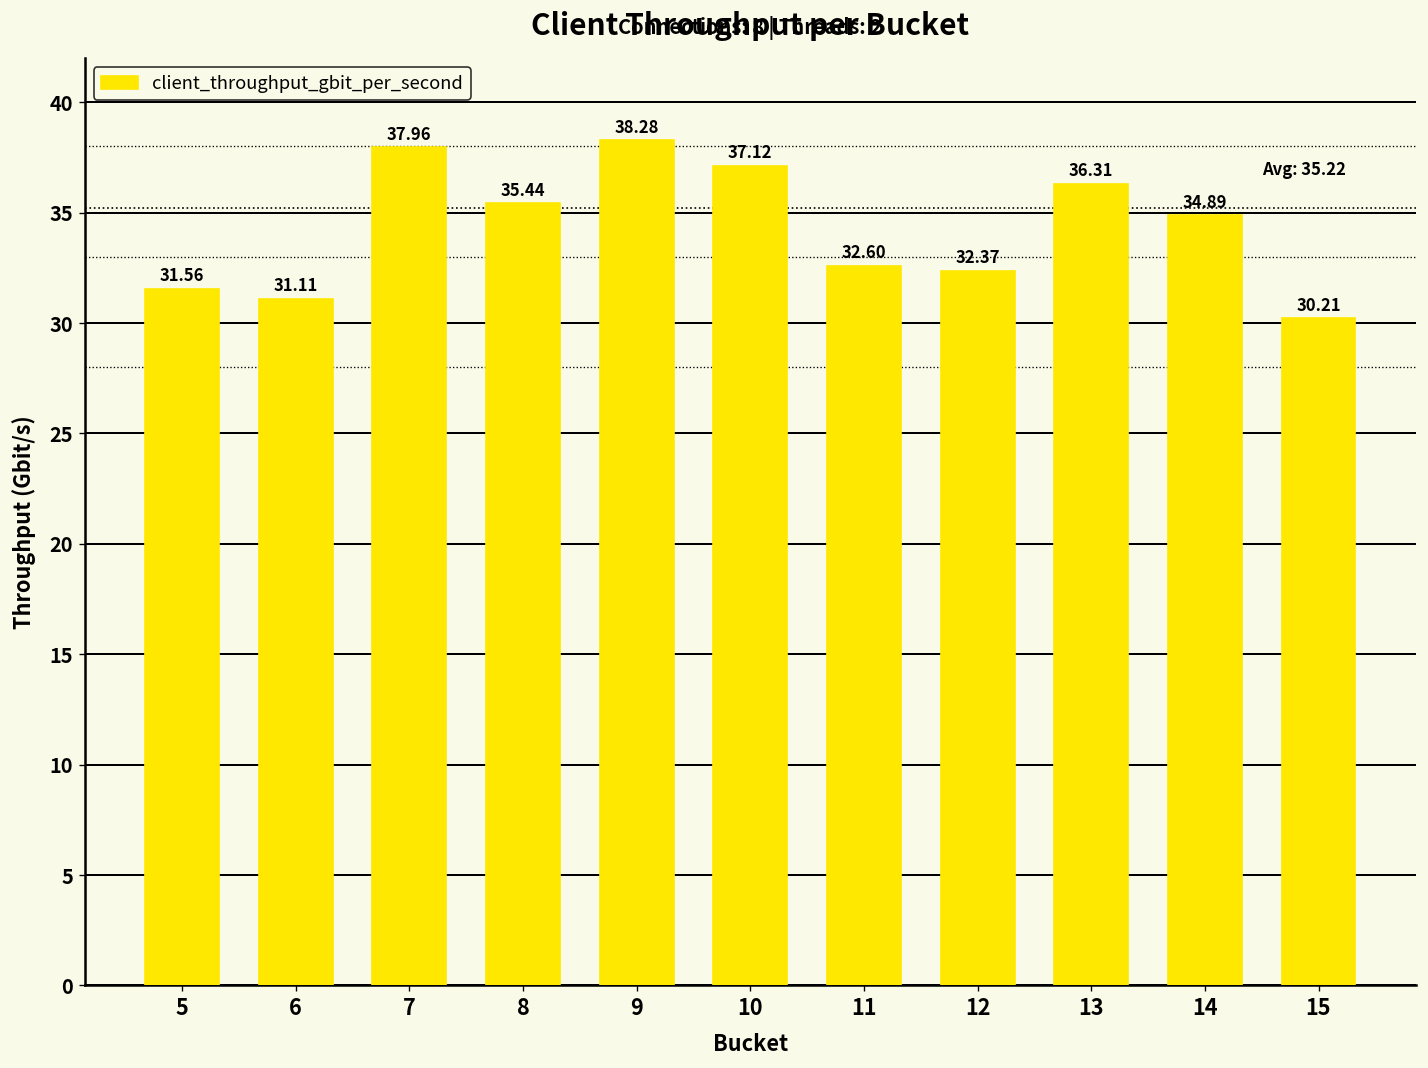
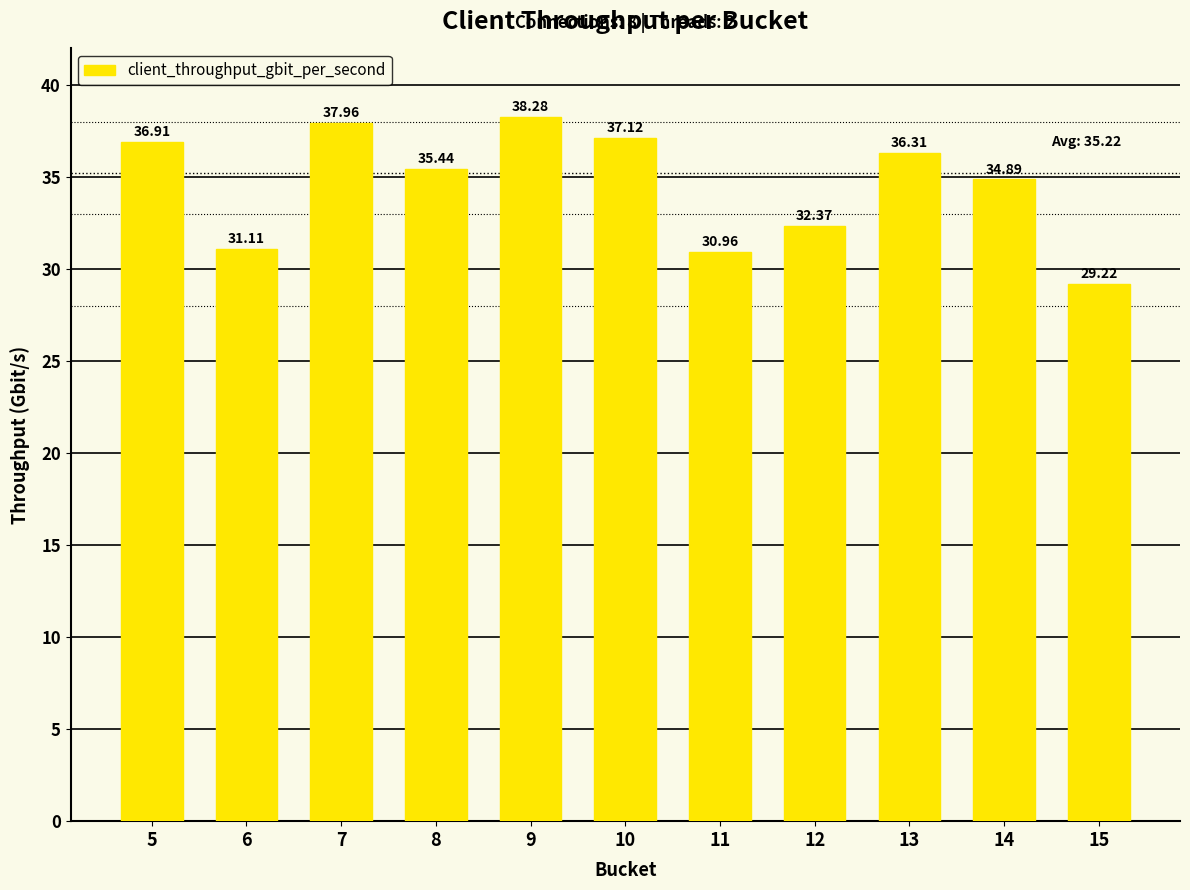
  {
-   "5": 31.56,
+   "5": 36.91,
    "6": 31.11,
    "7": 37.96,
    "8": 35.44,
    "9": 38.28,
    "10": 37.12,
-   "11": 32.60,
+   "11": 30.96,
    "12": 32.37,
    "13": 36.31,
    "14": 34.89,
-   "15": 30.21
+   "15": 29.22
  }
